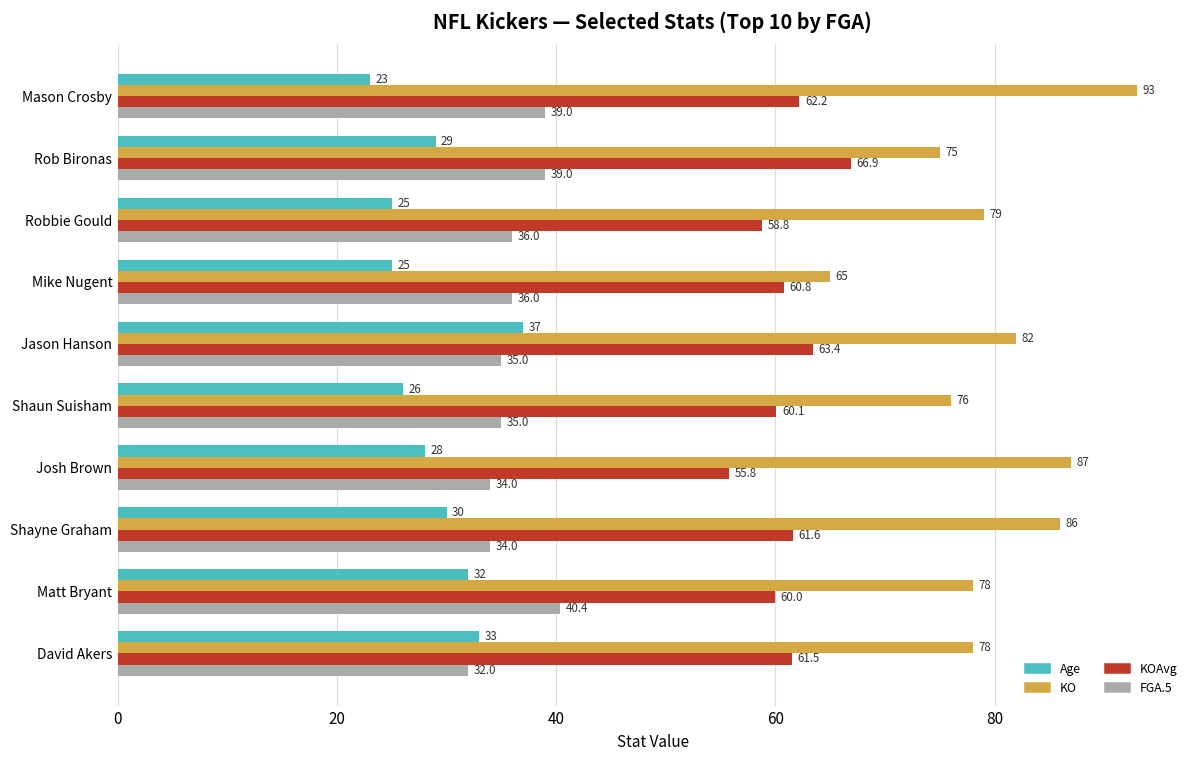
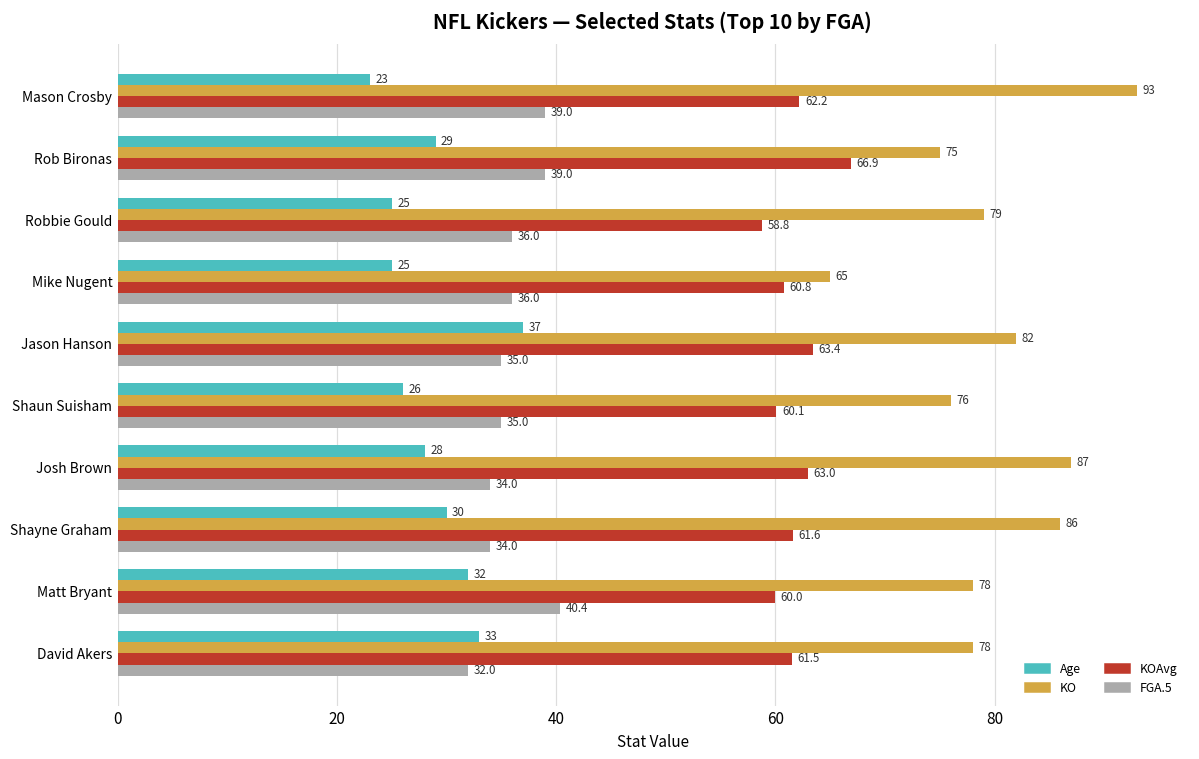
  {
    "Age": {
      "Mason Crosby": 23,
      "Rob Bironas": 29,
      "Robbie Gould": 25,
      "Mike Nugent": 25,
      "Jason Hanson": 37,
      "Shaun Suisham": 26,
      "Josh Brown": 28,
      "Shayne Graham": 30,
      "Matt Bryant": 32,
      "David Akers": 33
    },
    "KO": {
      "Mason Crosby": 93,
      "Rob Bironas": 75,
      "Robbie Gould": 79,
      "Mike Nugent": 65,
      "Jason Hanson": 82,
      "Shaun Suisham": 76,
      "Josh Brown": 87,
      "Shayne Graham": 86,
      "Matt Bryant": 78,
      "David Akers": 78
    },
    "KOAvg": {
      "Mason Crosby": 62.2,
      "Rob Bironas": 66.9,
      "Robbie Gould": 58.8,
      "Mike Nugent": 60.8,
      "Jason Hanson": 63.4,
      "Shaun Suisham": 60.1,
-     "Josh Brown": 55.8,
+     "Josh Brown": 63.0,
      "Shayne Graham": 61.6,
      "Matt Bryant": 60.0,
      "David Akers": 61.5
    },
    "FGA.5": {
      "Mason Crosby": 39.0,
      "Rob Bironas": 39.0,
      "Robbie Gould": 36.0,
      "Mike Nugent": 36.0,
      "Jason Hanson": 35.0,
      "Shaun Suisham": 35.0,
      "Josh Brown": 34.0,
      "Shayne Graham": 34.0,
      "Matt Bryant": 40.4,
      "David Akers": 32.0
    }
  }
